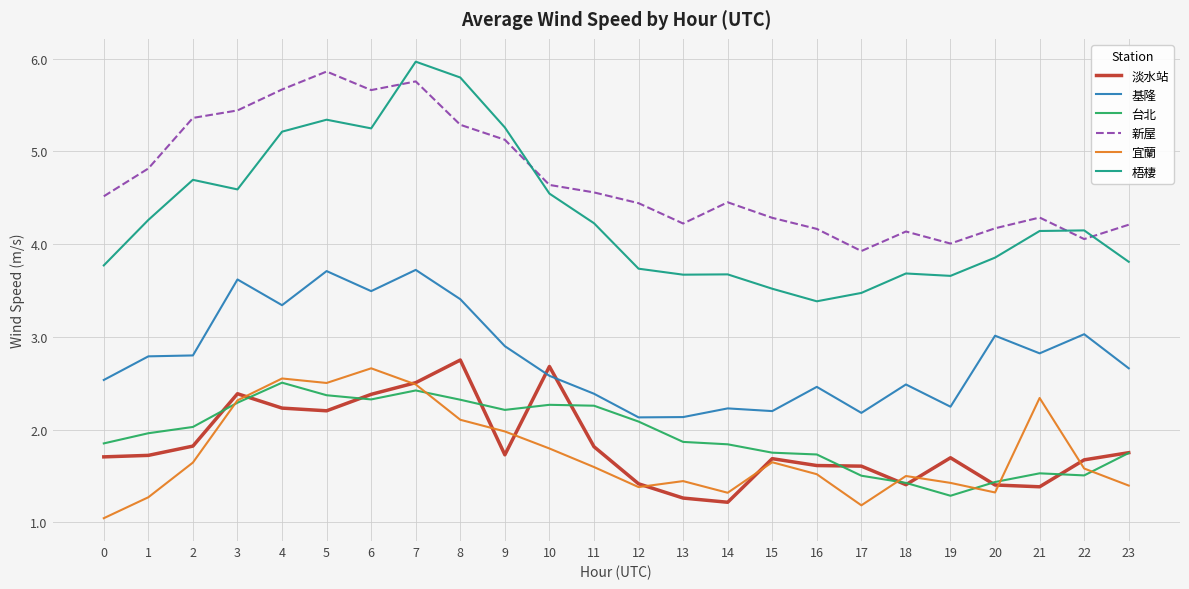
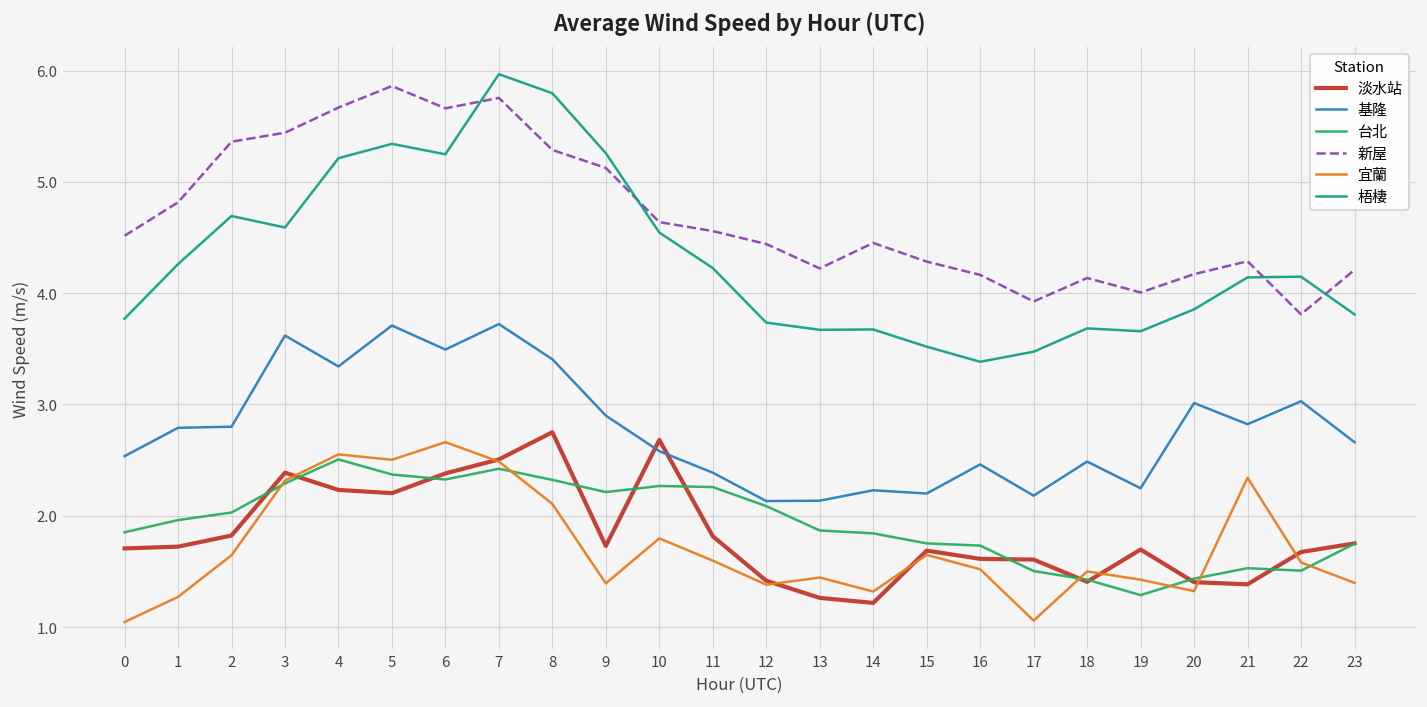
  {
    "淡水站": {
      "0": 1.7,
      "1": 1.7,
      "2": 1.8,
      "3": 2.4,
      "4": 2.2,
      "5": 2.2,
      "6": 2.4,
      "8": 2.8,
      "9": 1.7,
      "10": 2.7,
      "11": 1.8,
      "12": 1.4,
      "13": 1.3,
      "14": 1.2,
      "15": 1.7,
      "16": 1.6,
      "17": 1.6,
      "19": 1.7,
      "20": 1.4,
      "21": 1.4,
      "22": 1.7
    },
    "基隆": {
      "0": 2.5,
      "1": 2.8,
      "2": 2.8,
      "3": 3.6,
      "4": 3.3,
      "5": 3.7,
      "6": 3.5,
      "7": 3.7,
      "8": 3.4,
      "9": 2.9,
      "10": 2.6,
      "11": 2.4,
      "12": 2.1,
      "13": 2.1,
      "14": 2.2,
      "15": 2.2,
      "16": 2.5,
      "17": 2.2,
      "18": 2.5,
      "19": 2.2,
      "20": 3.0,
      "21": 2.8,
      "22": 3.0,
      "23": 2.7
    },
    "新屋": {
      "0": 4.5,
      "1": 4.8,
      "2": 5.4,
      "3": 5.4,
      "4": 5.7,
      "5": 5.9,
      "6": 5.7,
      "7": 5.8,
      "8": 5.3,
      "9": 5.1,
      "10": 4.6,
      "11": 4.6,
      "12": 4.4,
      "13": 4.2,
      "14": 4.5,
      "15": 4.3,
      "16": 4.2,
      "17": 3.9,
      "18": 4.1,
      "19": 4.0,
      "20": 4.2,
      "21": 4.3,
-     "22": 4.1,
+     "22": 3.8,
      "23": 4.2
    },
    "宜蘭": {
      "0": 1.0,
      "1": 1.3,
      "2": 1.6,
      "4": 2.6,
      "5": 2.5,
      "6": 2.7,
      "8": 2.1,
-     "9": 2.0,
+     "9": 1.4,
      "10": 1.8,
      "11": 1.6,
      "12": 1.4,
      "13": 1.4,
      "14": 1.3,
      "15": 1.6,
      "16": 1.5,
-     "17": 1.2,
+     "17": 1.1,
      "18": 1.5,
      "19": 1.4,
      "20": 1.3,
      "21": 2.3,
      "22": 1.6,
      "23": 1.4
    }
  }
